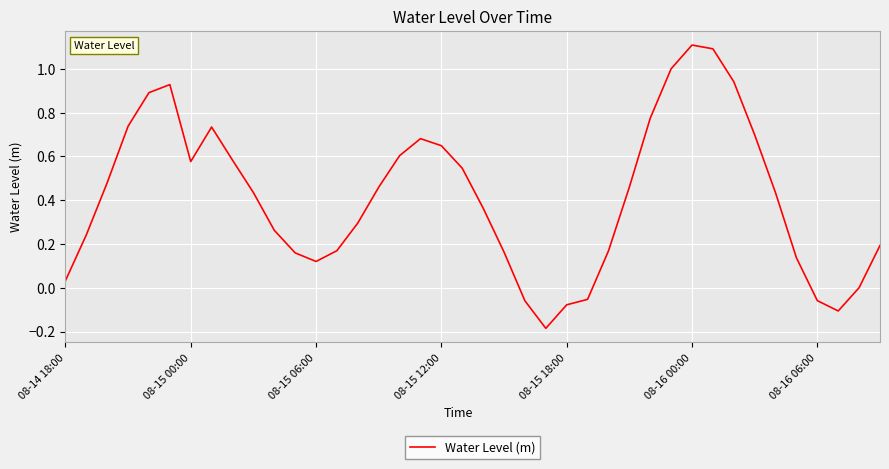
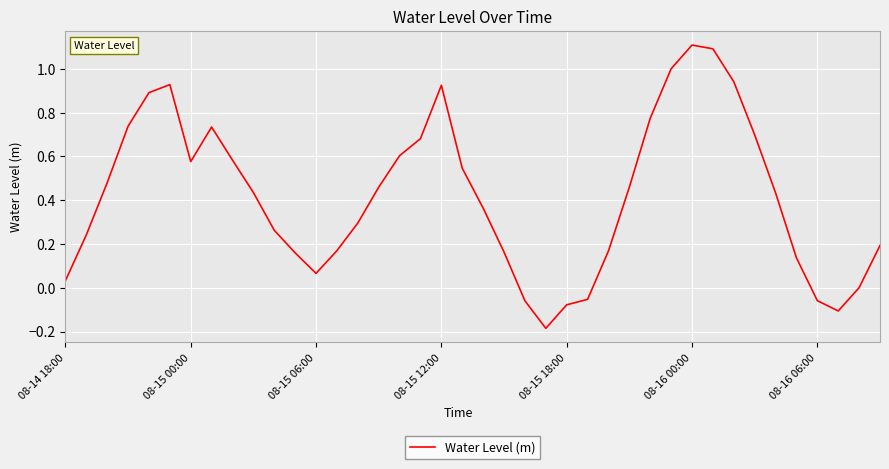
  {
    "08-14 18:00": 0.03,
    "08-15 00:00": 0.58,
-   "08-15 06:00": 0.12,
-   "08-15 12:00": 0.65,
+   "08-15 06:00": 0.07,
+   "08-15 12:00": 0.93,
    "08-15 18:00": -0.08,
    "08-16 00:00": 1.11,
    "08-16 06:00": -0.06
  }
